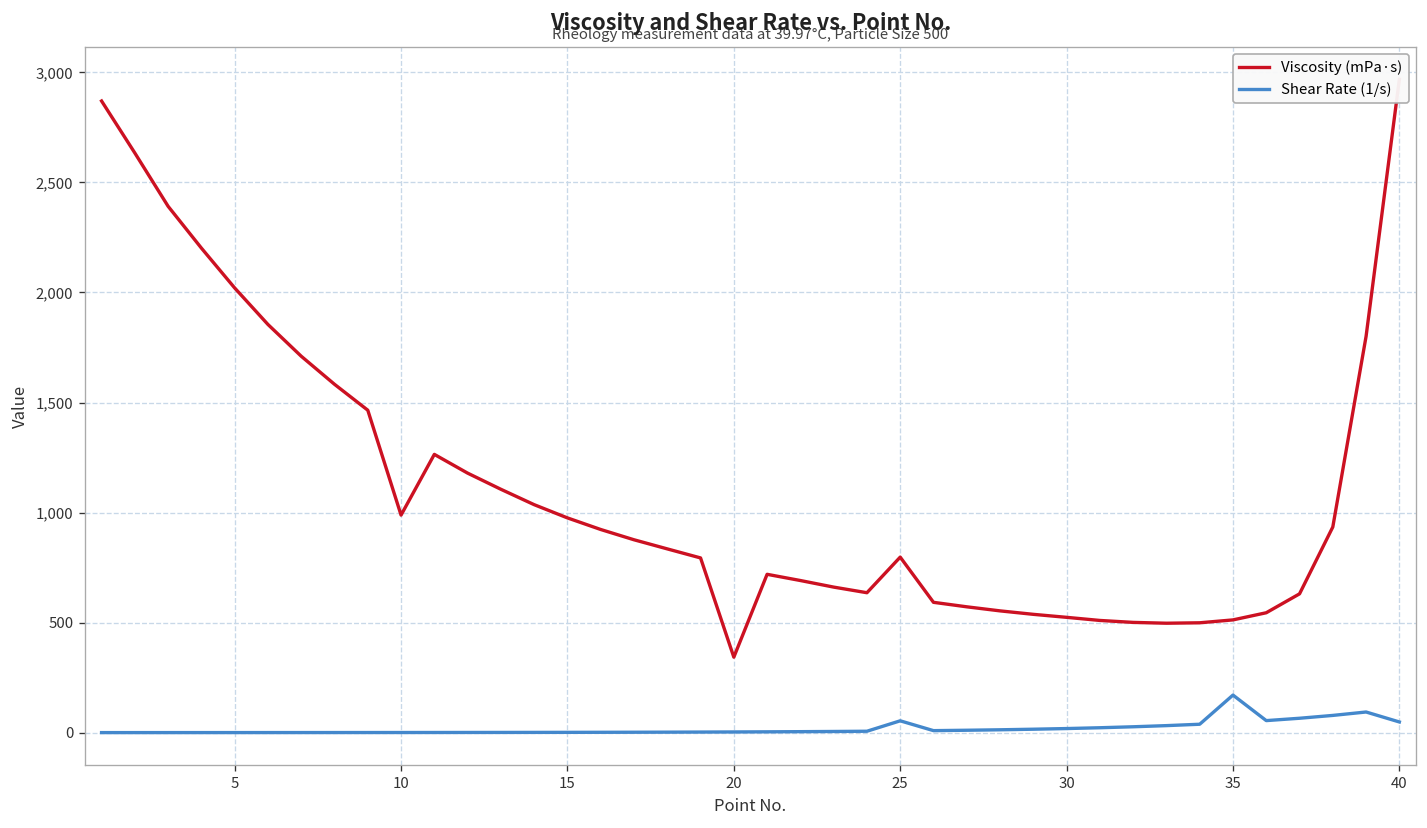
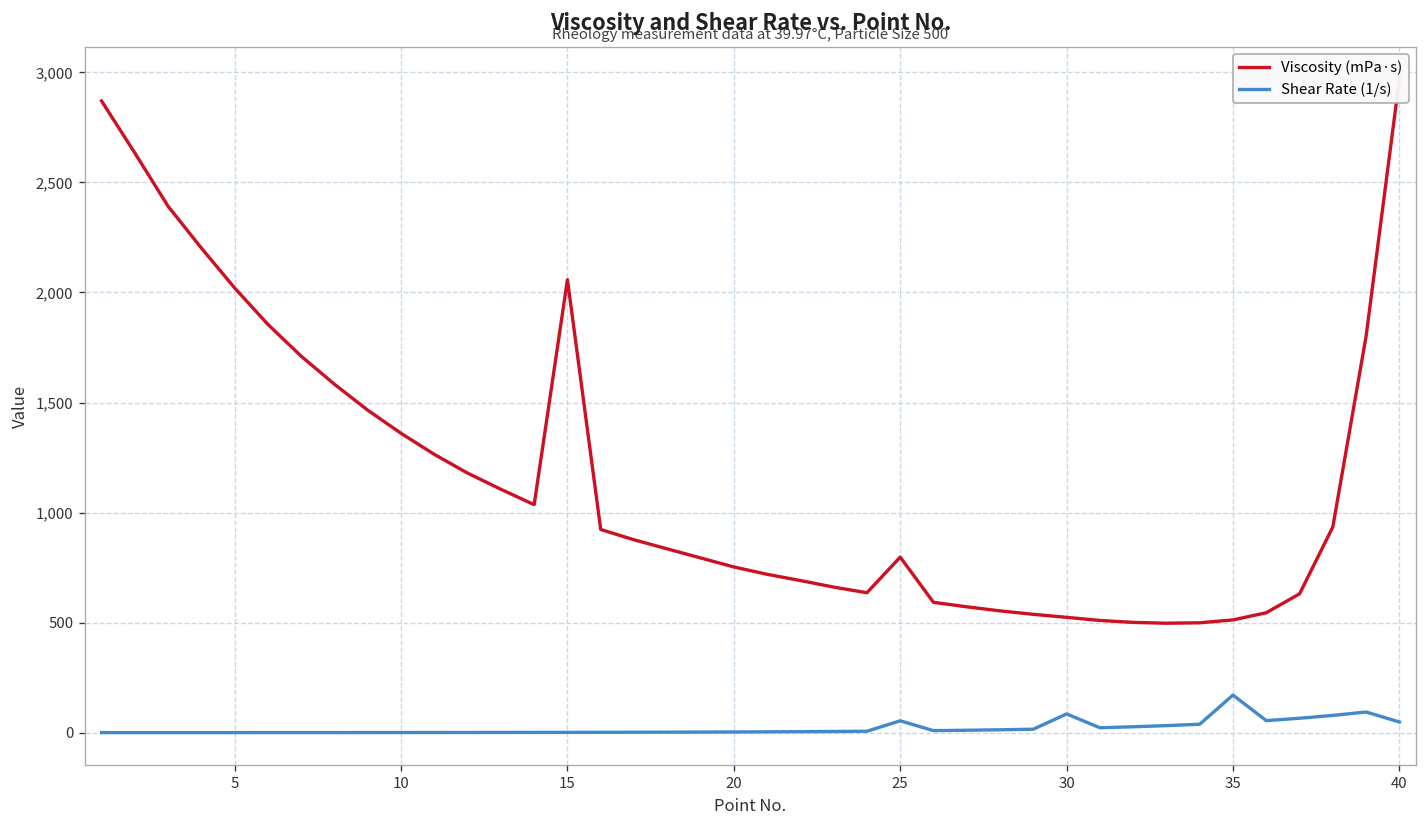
  {
    "Viscosity (mPa·s)": {
      "5": "2,020",
-     "10": "990",
-     "15": "980",
-     "20": "340",
+     "10": "1,360",
+     "15": "2,060",
+     "20": "750",
      "25": "800",
      "30": "520",
      "35": "510"
    },
    "Shear Rate (1/s)": {
      "5": "0",
      "10": "0",
      "15": "0",
      "20": "0",
      "25": "50",
-     "30": "20",
+     "30": "80",
      "35": "170",
      "40": "50"
    }
  }
